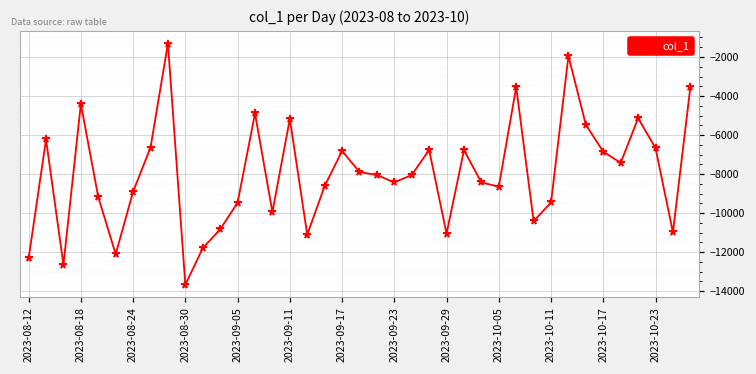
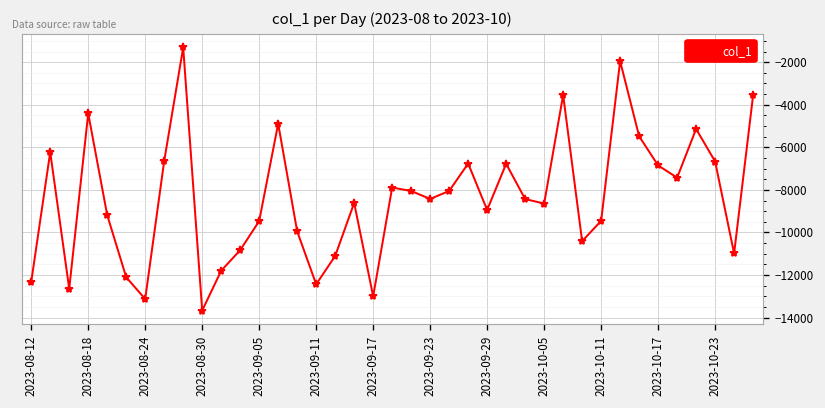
  {
    "2023-08-12": -12300,
    "2023-08-18": -4400,
-   "2023-08-24": -8900,
+   "2023-08-24": -13100,
    "2023-08-30": -13700,
    "2023-09-05": -9500,
-   "2023-09-11": -5200,
-   "2023-09-17": -6800,
+   "2023-09-11": -12400,
+   "2023-09-17": -13000,
    "2023-09-23": -8400,
-   "2023-09-29": -11000,
+   "2023-09-29": -8900,
    "2023-10-05": -8600,
    "2023-10-11": -9500,
    "2023-10-17": -6900,
    "2023-10-23": -6700
  }
